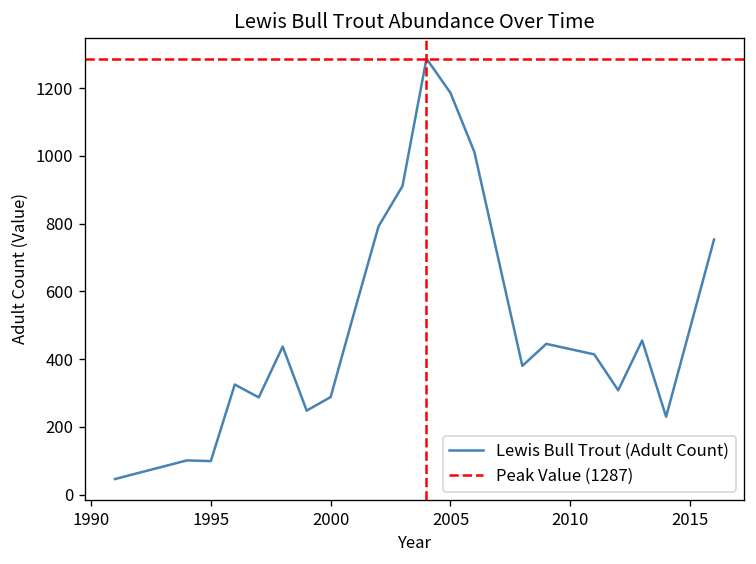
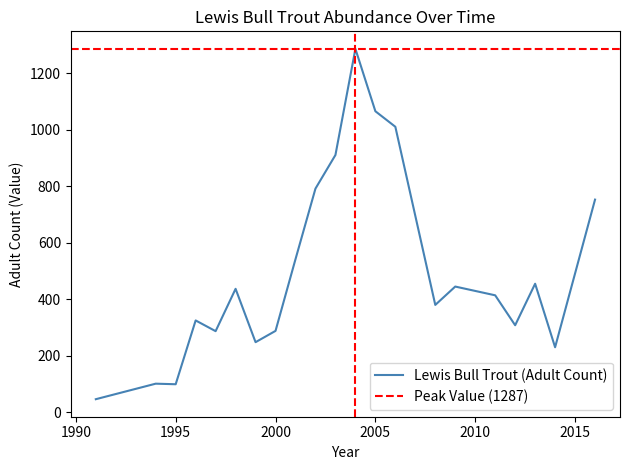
  {
    "1995": 100,
    "2000": 290,
-   "2005": 1190
+   "2005": 1070
  }
